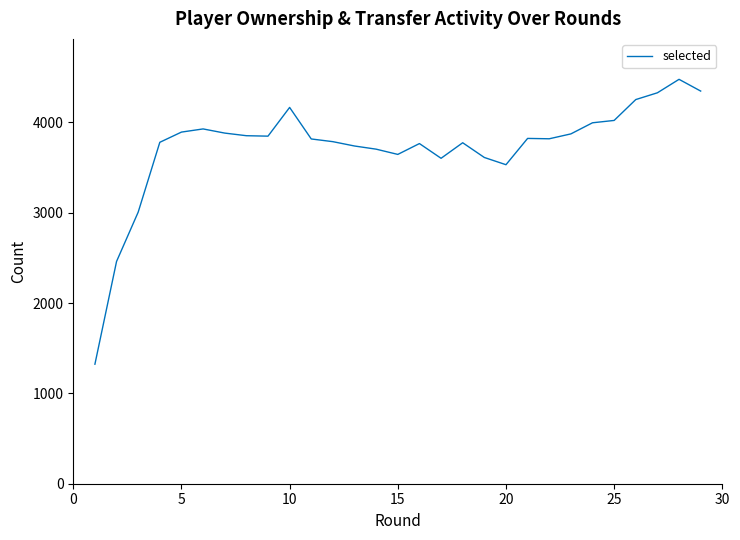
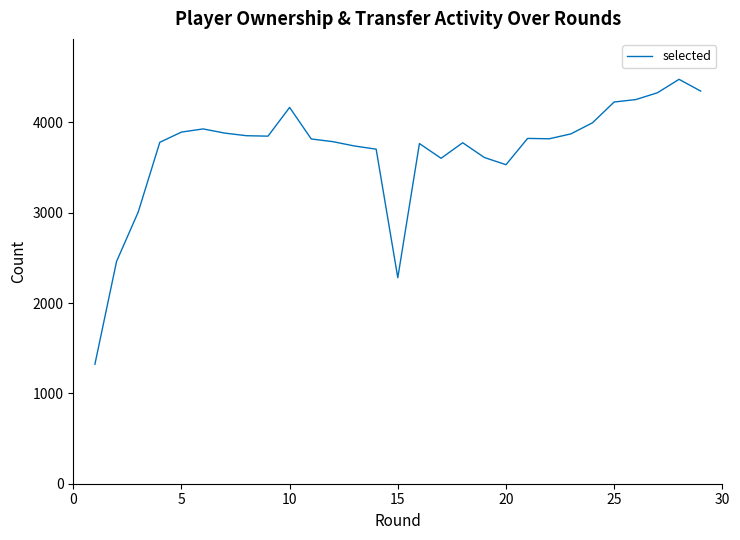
  {
    "5": 3900,
    "10": 4200,
-   "15": 3600,
+   "15": 2300,
    "20": 3500,
-   "25": 4000
+   "25": 4200
  }
